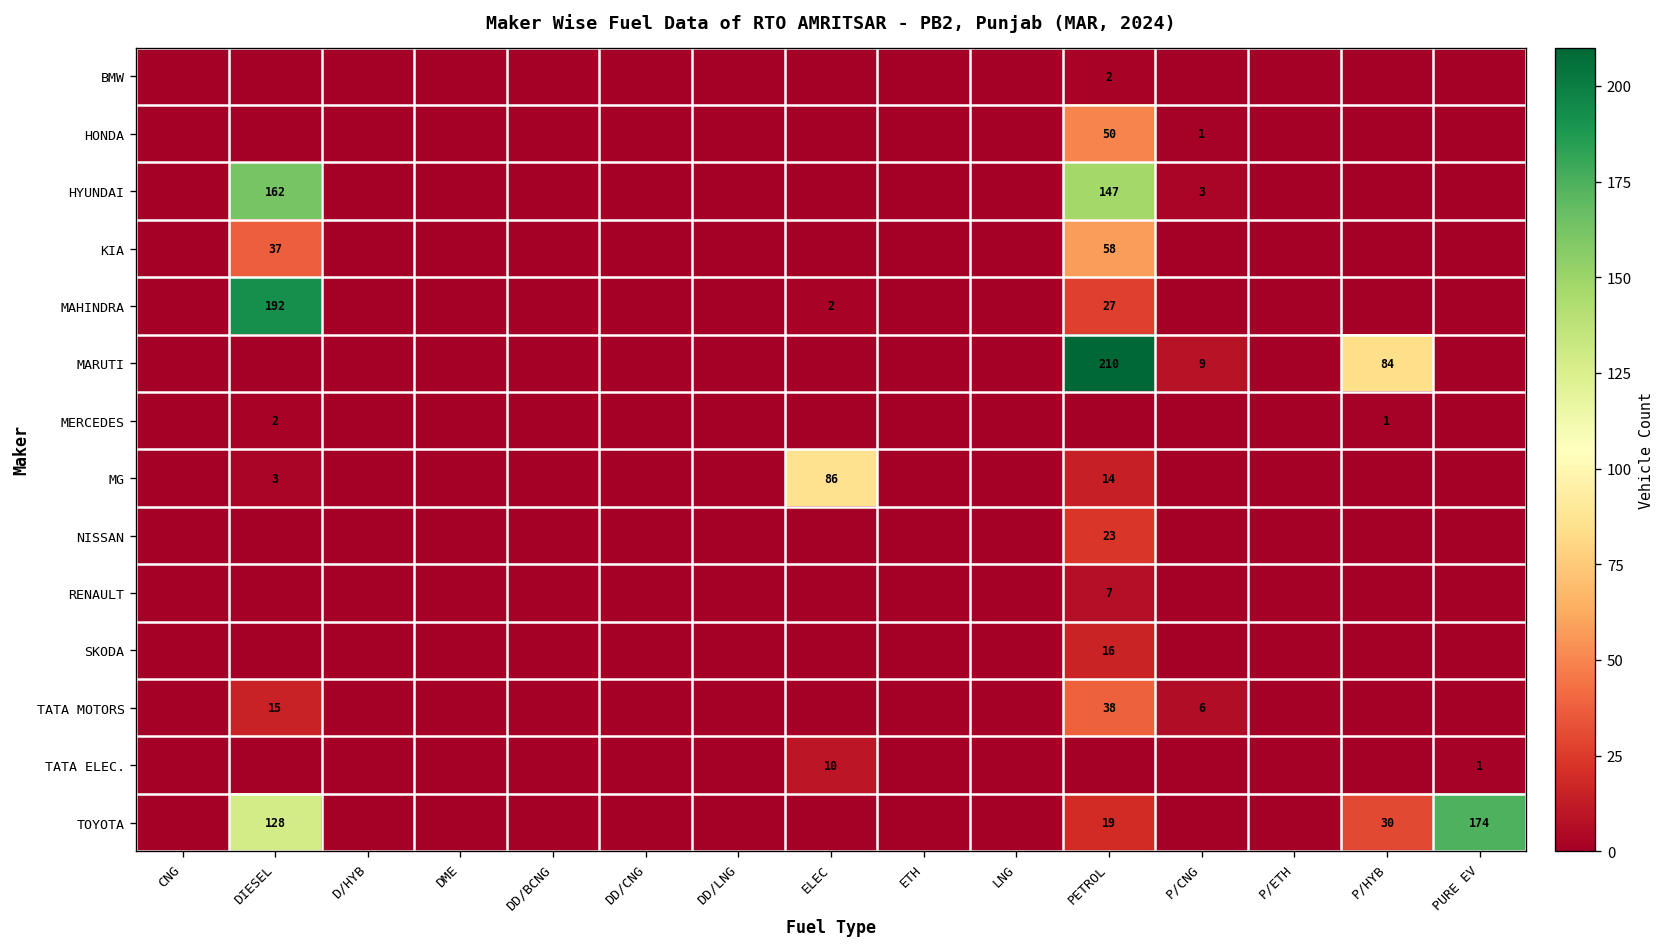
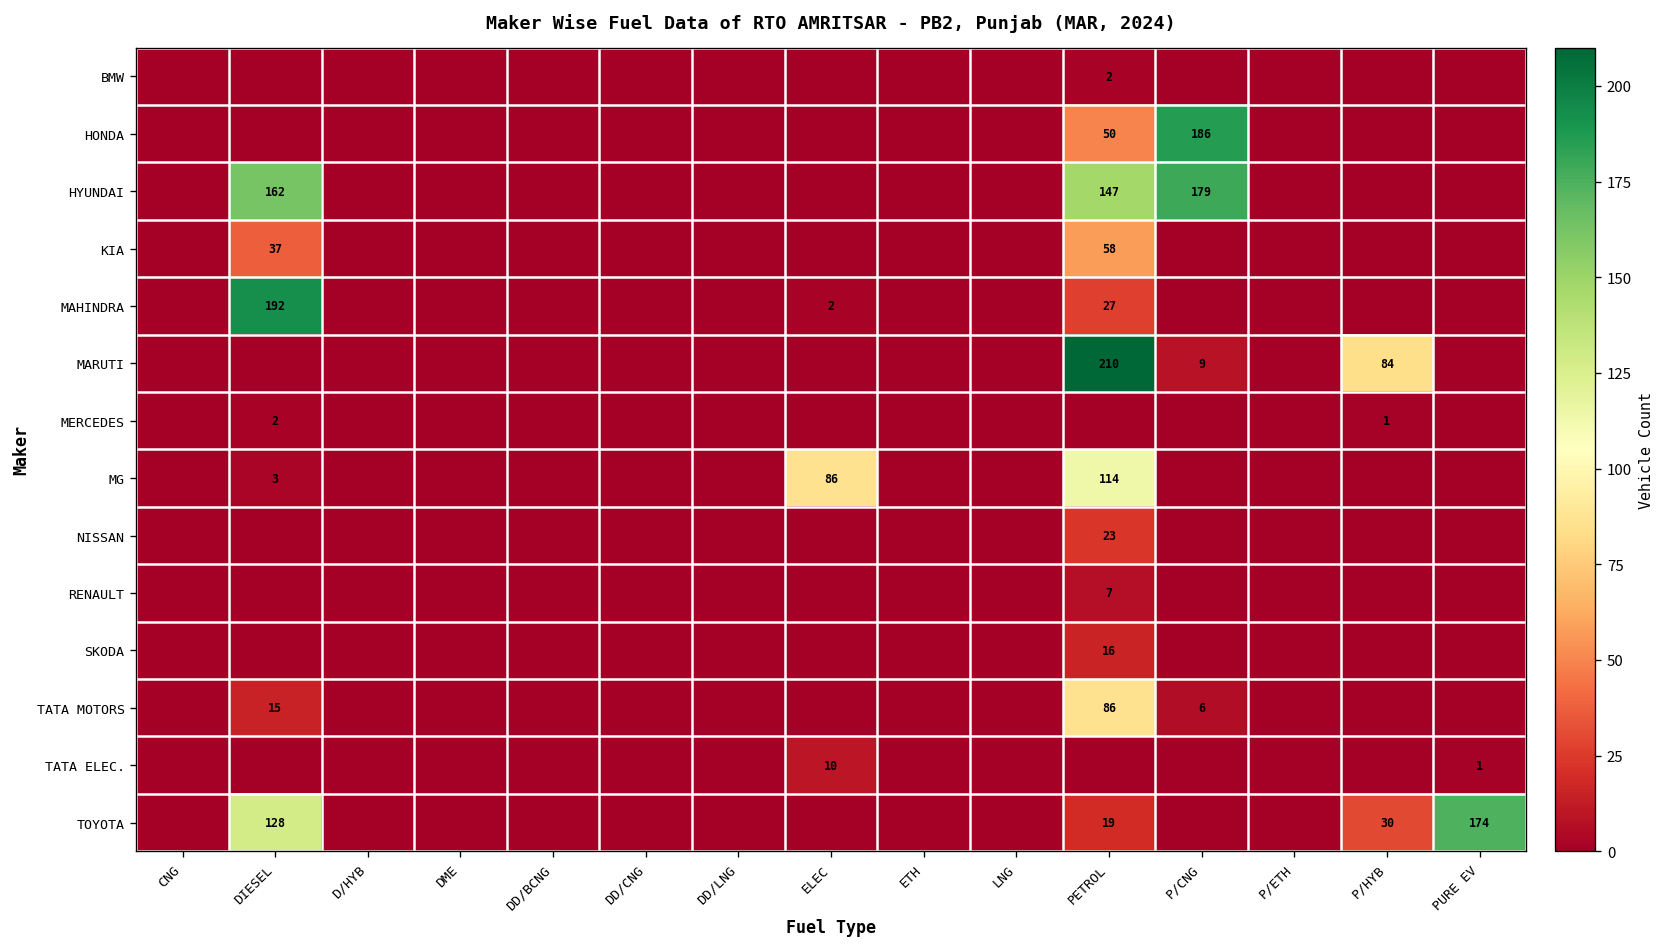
  {
    "BMW": {
      "PETROL": 2
    },
    "HONDA": {
      "PETROL": 50,
-     "P/CNG": 1
+     "P/CNG": 186
    },
    "HYUNDAI": {
      "DIESEL": 162,
      "PETROL": 147,
-     "P/CNG": 3
+     "P/CNG": 179
    },
    "KIA": {
      "DIESEL": 37,
      "PETROL": 58
    },
    "MAHINDRA": {
      "DIESEL": 192,
      "ELEC": 2,
      "PETROL": 27
    },
    "MARUTI": {
      "PETROL": 210,
      "P/CNG": 9,
      "P/HYB": 84
    },
    "MERCEDES": {
      "DIESEL": 2,
      "P/HYB": 1
    },
    "MG": {
      "DIESEL": 3,
      "ELEC": 86,
-     "PETROL": 14
+     "PETROL": 114
    },
    "NISSAN": {
      "PETROL": 23
    },
    "RENAULT": {
      "PETROL": 7
    },
    "SKODA": {
      "PETROL": 16
    },
    "TATA MOTORS": {
      "DIESEL": 15,
-     "PETROL": 38,
+     "PETROL": 86,
      "P/CNG": 6
    },
    "TATA ELEC.": {
      "ELEC": 10,
      "PURE EV": 1
    },
    "TOYOTA": {
      "DIESEL": 128,
      "PETROL": 19,
      "P/HYB": 30,
      "PURE EV": 174
    }
  }
